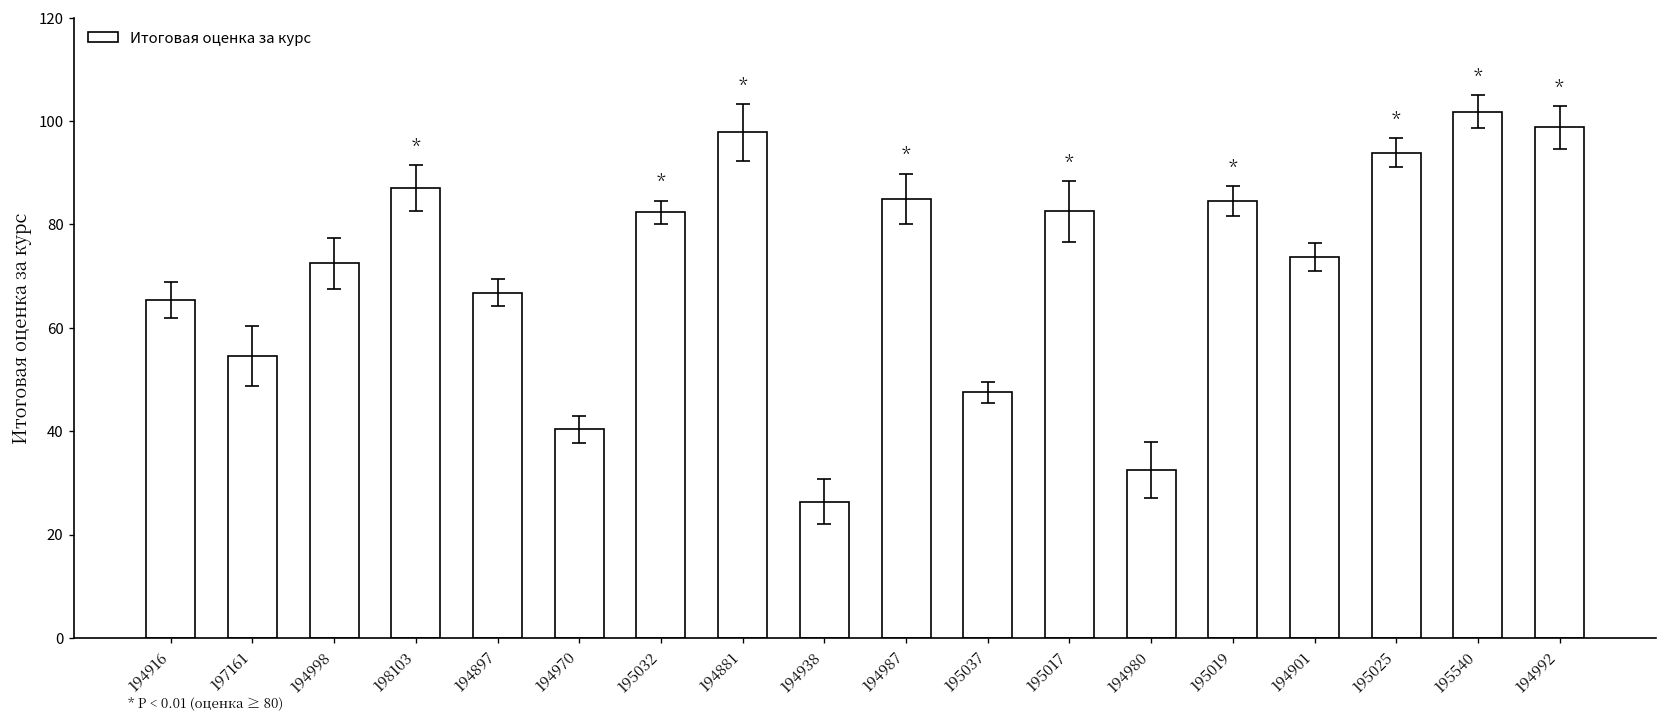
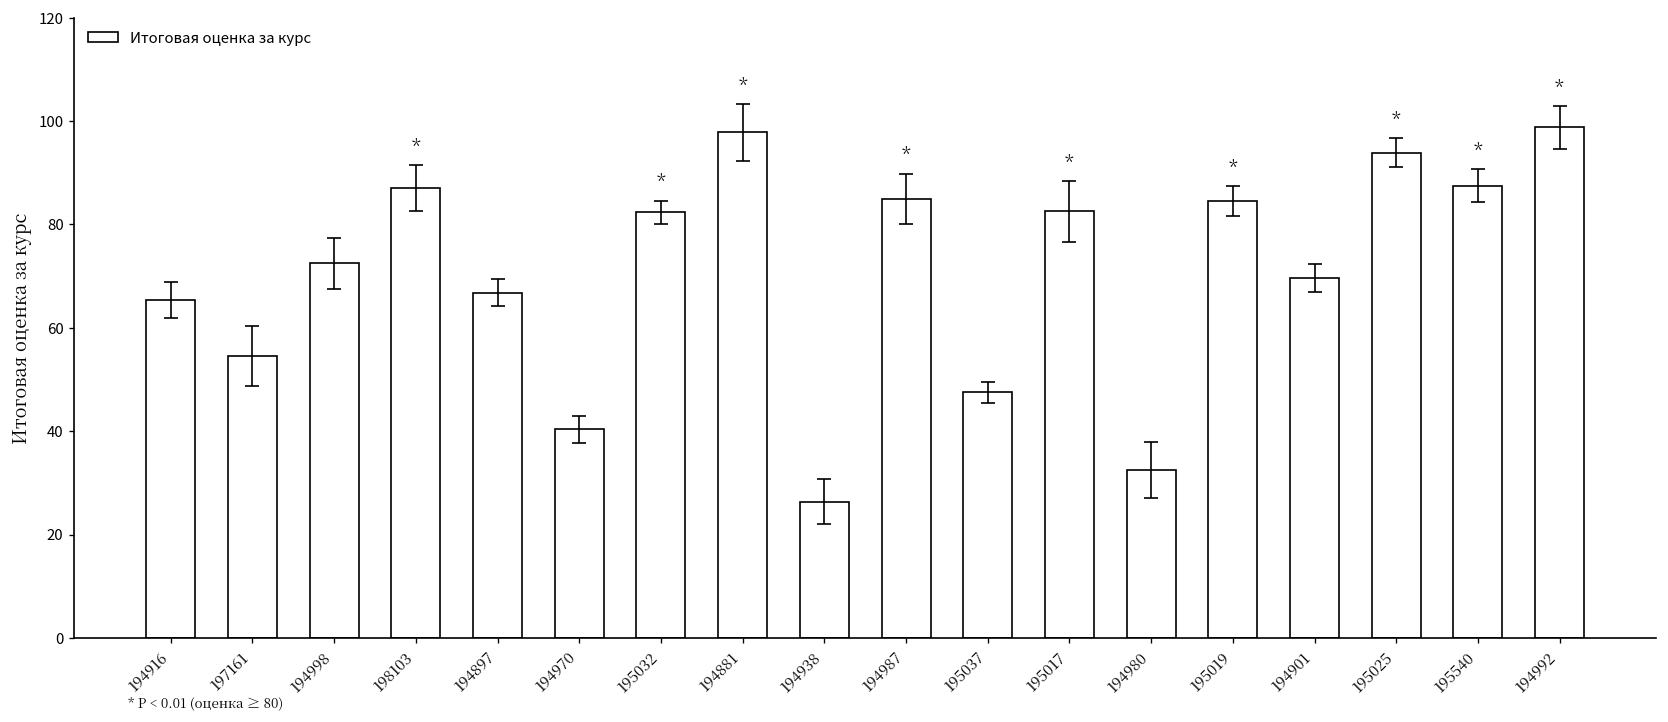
  {
    "Итоговая оценка за курс": {
      "194916": 65,
      "197161": 55,
      "194998": 72,
      "198103": 87,
      "194897": 67,
      "194970": 40,
      "195032": 82,
      "194881": 98,
      "194938": 26,
      "194987": 85,
      "195037": 48,
      "195017": 83,
      "194980": 33,
      "195019": 85,
-     "194901": 74,
+     "194901": 70,
      "195025": 94,
-     "195540": 102,
+     "195540": 88,
      "194992": 99
    }
  }
